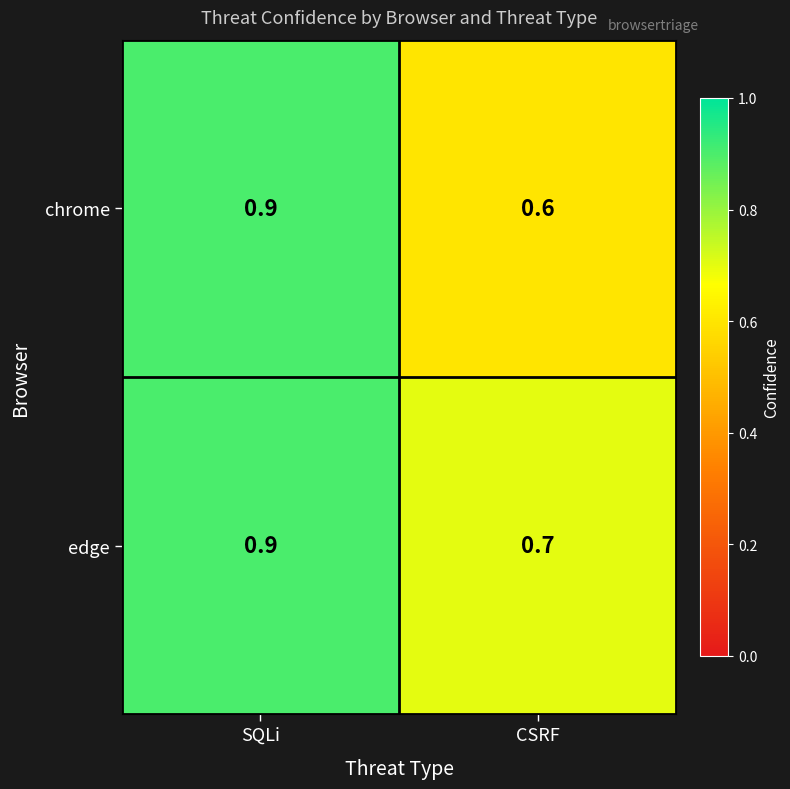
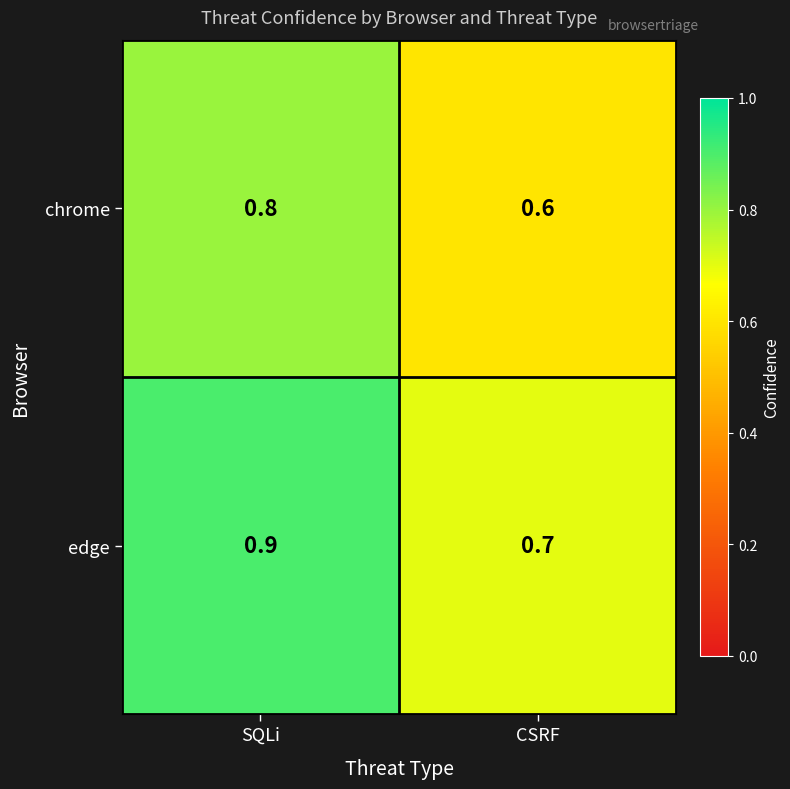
  {
    "chrome": {
-     "SQLi": 0.9,
+     "SQLi": 0.8,
      "CSRF": 0.6
    },
    "edge": {
      "SQLi": 0.9,
      "CSRF": 0.7
    }
  }
